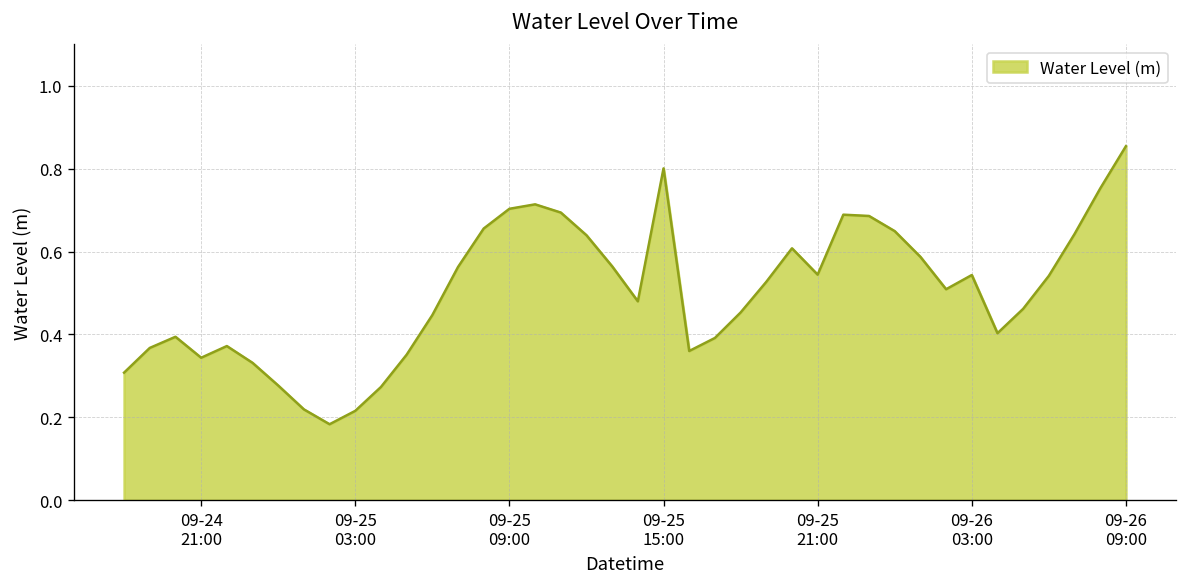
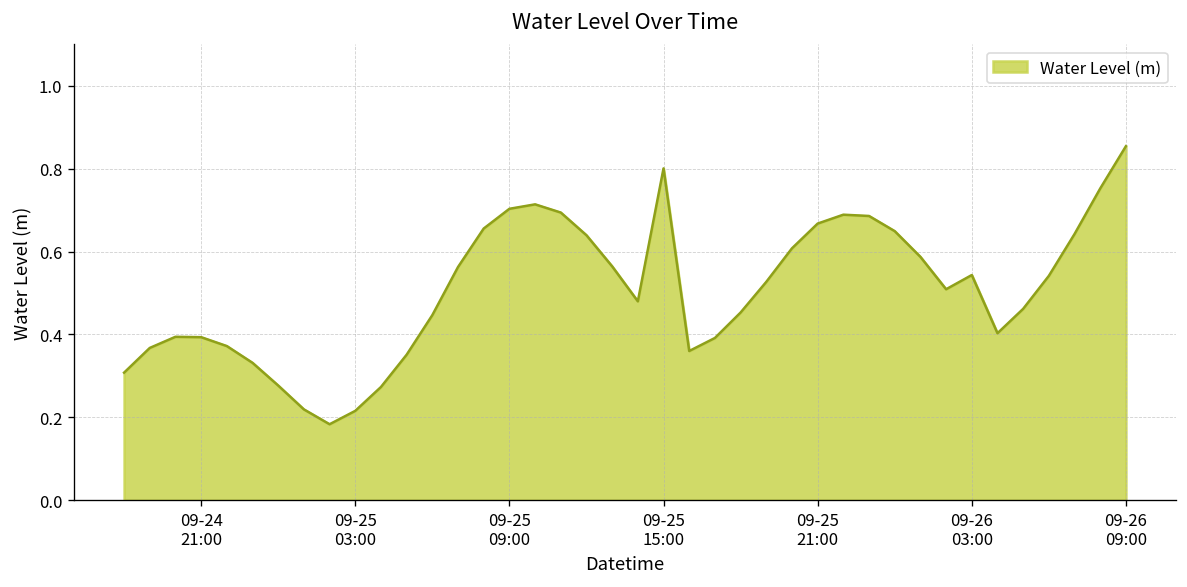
  {
-   "09-24 21:00": 0.34,
+   "09-24 21:00": 0.39,
    "09-25 03:00": 0.22,
    "09-25 09:00": 0.70,
    "09-25 15:00": 0.80,
-   "09-25 21:00": 0.54,
+   "09-25 21:00": 0.67,
    "09-26 03:00": 0.54,
    "09-26 09:00": 0.85
  }
